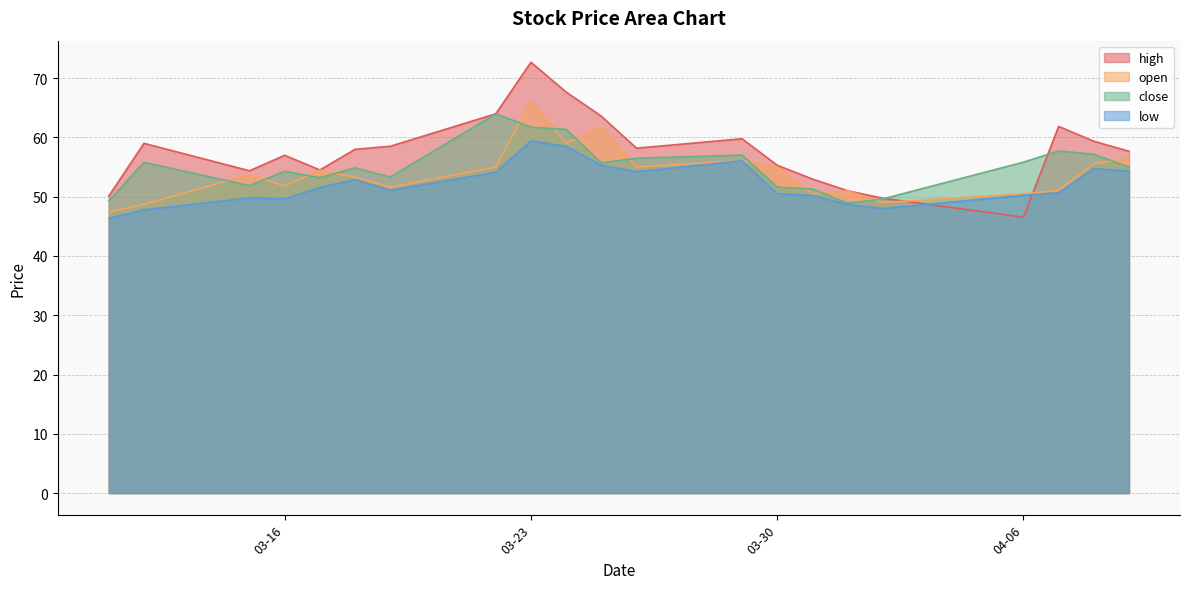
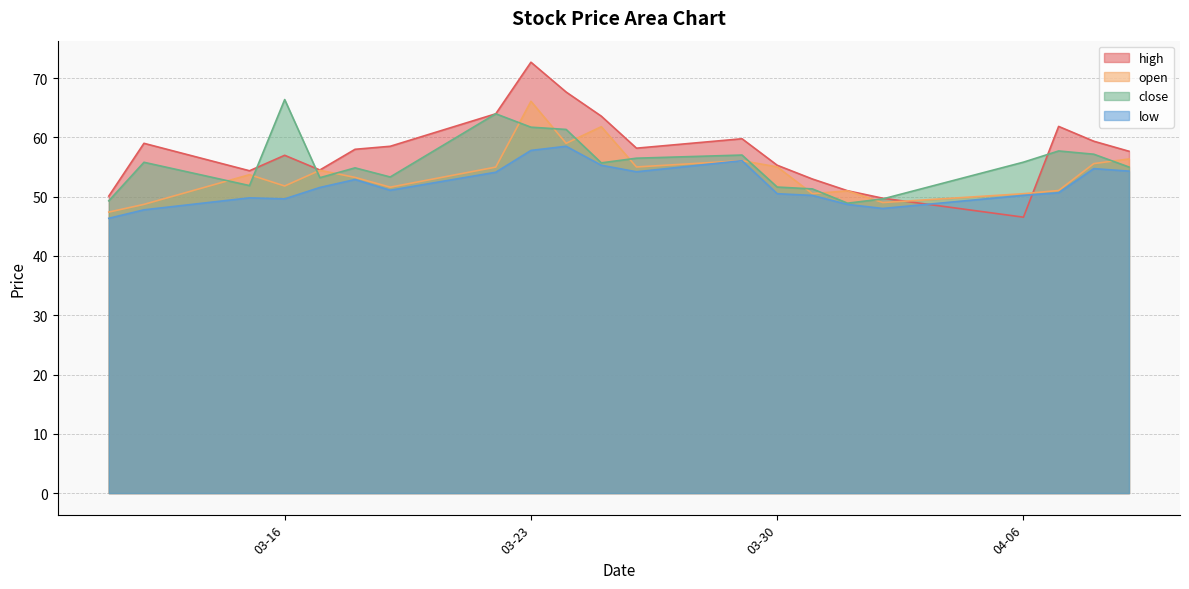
  {
    "high": {
      "03-16": 57,
      "03-23": 73,
      "04-06": 47
    },
    "open": {
      "03-16": 52,
      "03-23": 66
    },
    "close": {
-     "03-16": 54,
+     "03-16": 66,
      "03-23": 62,
      "03-30": 52,
      "04-06": 56
    },
    "low": {
      "03-16": 50,
-     "03-23": 59,
+     "03-23": 58,
      "03-30": 51
    }
  }
